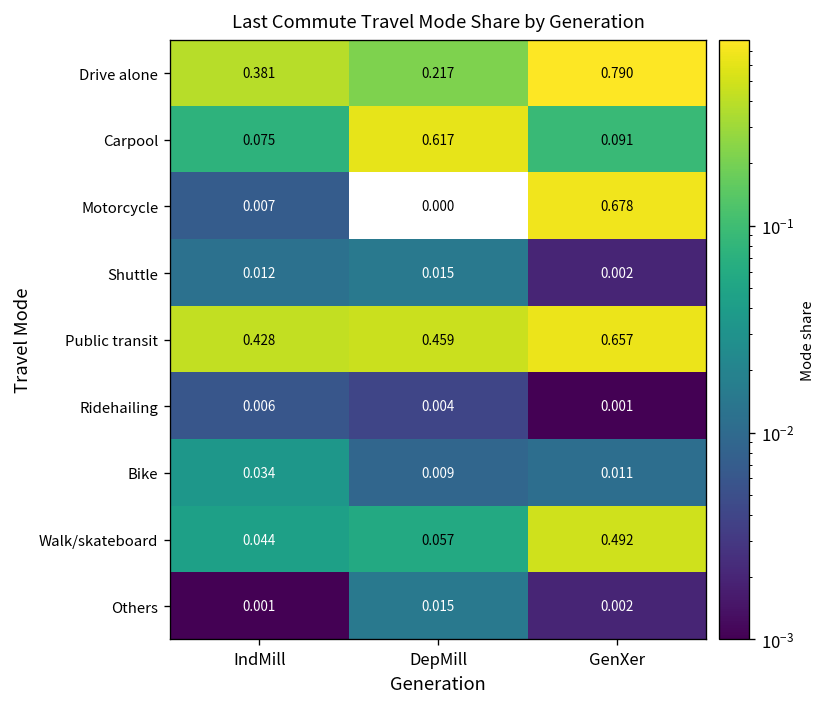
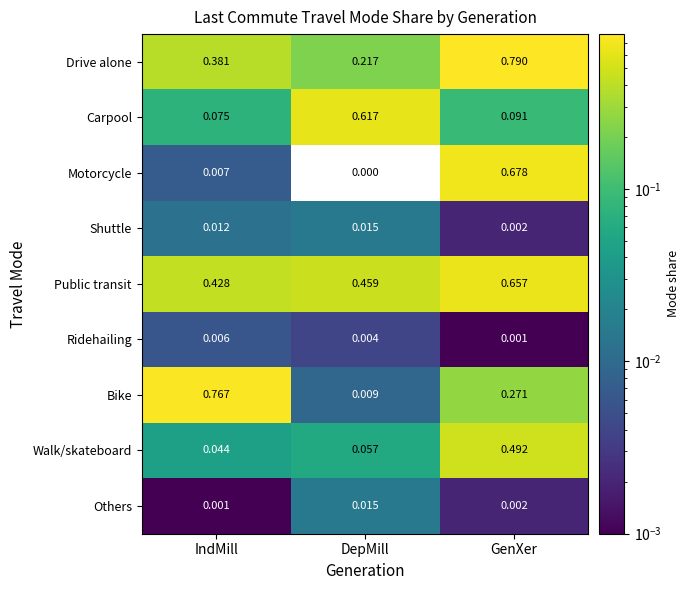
  {
    "Drive alone": {
      "IndMill": 0.381,
      "DepMill": 0.217,
      "GenXer": 0.790
    },
    "Carpool": {
      "IndMill": 0.075,
      "DepMill": 0.617,
      "GenXer": 0.091
    },
    "Motorcycle": {
      "IndMill": 0.007,
      "DepMill": 0.000,
      "GenXer": 0.678
    },
    "Shuttle": {
      "IndMill": 0.012,
      "DepMill": 0.015,
      "GenXer": 0.002
    },
    "Public transit": {
      "IndMill": 0.428,
      "DepMill": 0.459,
      "GenXer": 0.657
    },
    "Ridehailing": {
      "IndMill": 0.006,
      "DepMill": 0.004,
      "GenXer": 0.001
    },
    "Bike": {
-     "IndMill": 0.034,
+     "IndMill": 0.767,
      "DepMill": 0.009,
-     "GenXer": 0.011
+     "GenXer": 0.271
    },
    "Walk/skateboard": {
      "IndMill": 0.044,
      "DepMill": 0.057,
      "GenXer": 0.492
    },
    "Others": {
      "IndMill": 0.001,
      "DepMill": 0.015,
      "GenXer": 0.002
    }
  }
